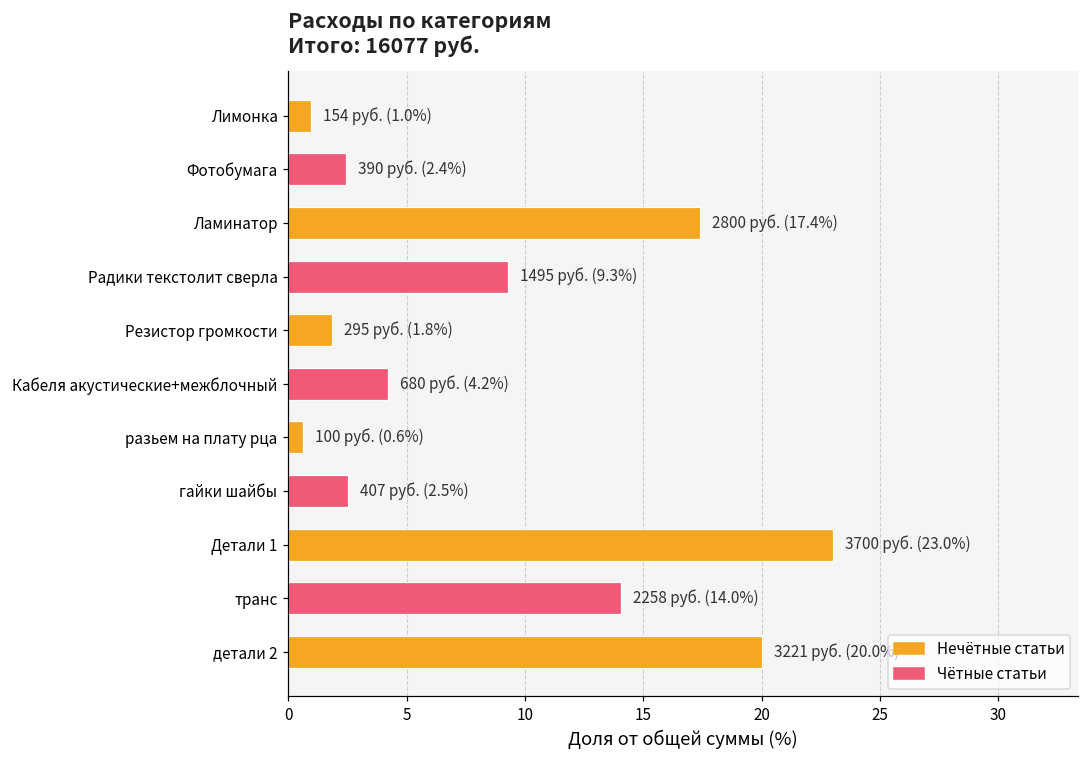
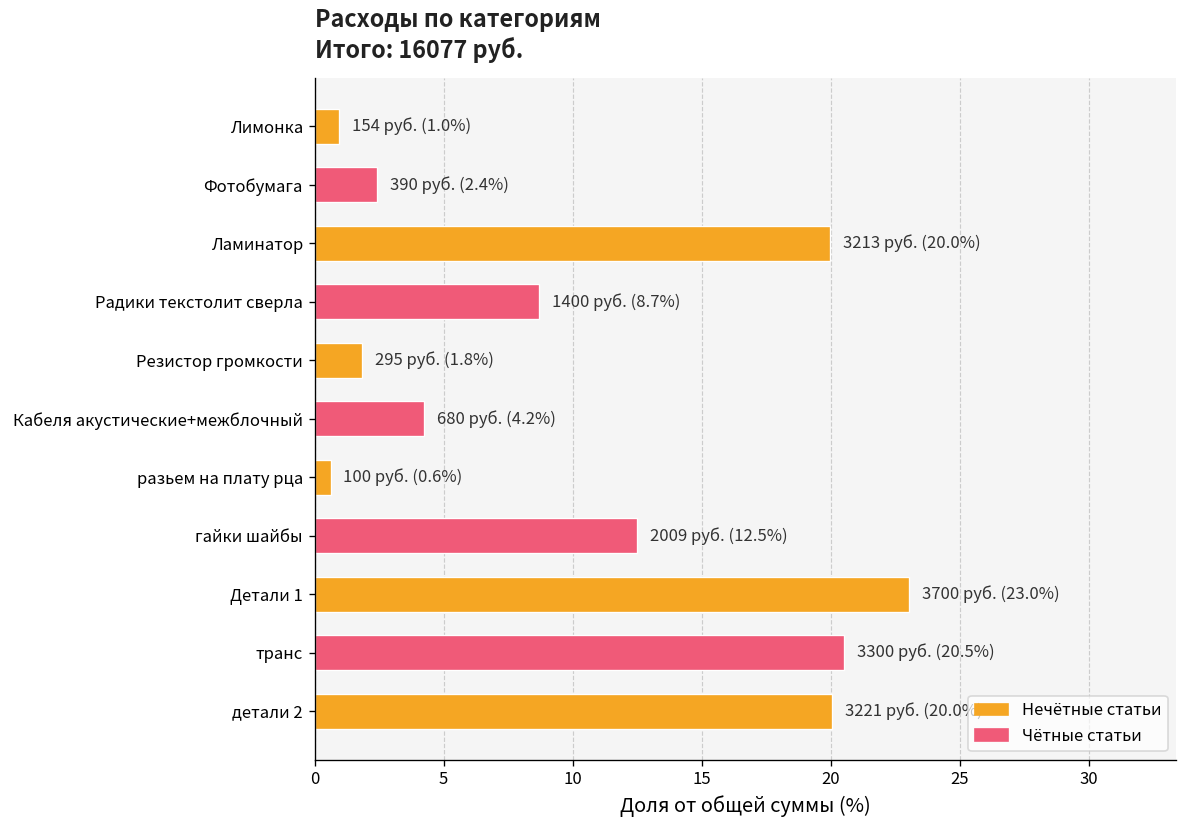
  {
    "Лимонка": "(1.0%)",
    "Фотобумага": "(2.4%)",
-   "Ламинатор": "2800 руб. (17.4%)",
-   "Радики текстолит сверла": "1495 руб. (9.3%)",
+   "Ламинатор": "3213 руб. (20.0%)",
+   "Радики текстолит сверла": "1400 руб. (8.7%)",
    "Резистор громкости": "(1.8%)",
    "Кабеля акустические+межблочный": "(4.2%)",
    "разьем на плату рца": "(0.6%)",
-   "гайки шайбы": "407 руб. (2.5%)",
+   "гайки шайбы": "2009 руб. (12.5%)",
    "Детали 1": "(23.0%)",
-   "транс": "2258 руб. (14.0%)"
+   "транс": "3300 руб. (20.5%)"
  }
